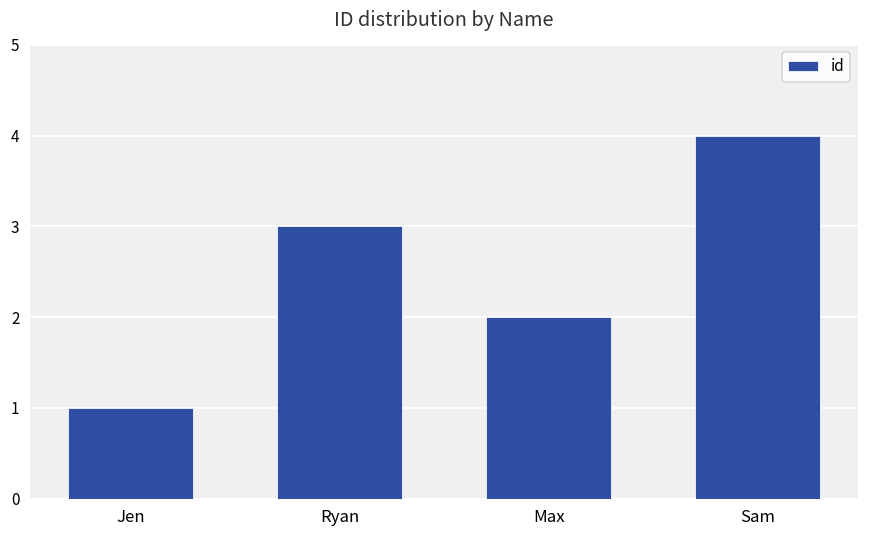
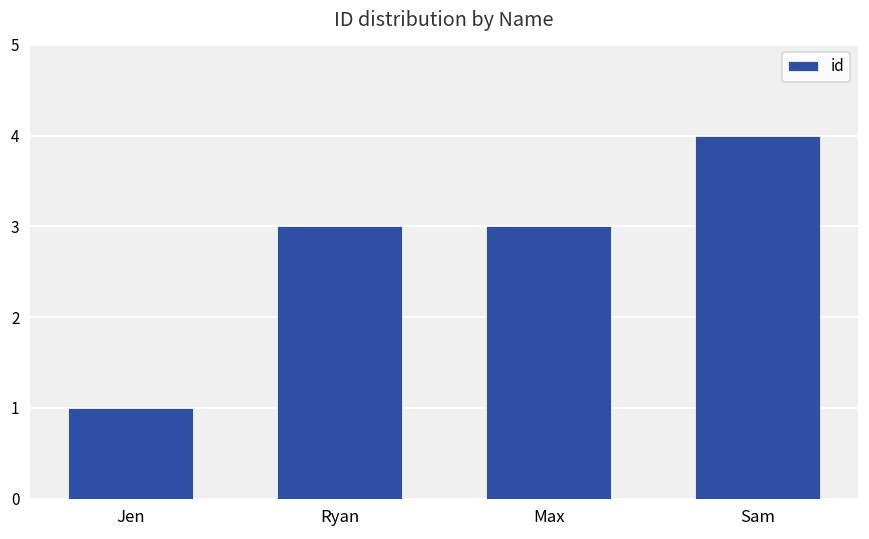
  {
    "Jen": 1,
    "Ryan": 3,
-   "Max": 2,
+   "Max": 3,
    "Sam": 4
  }
